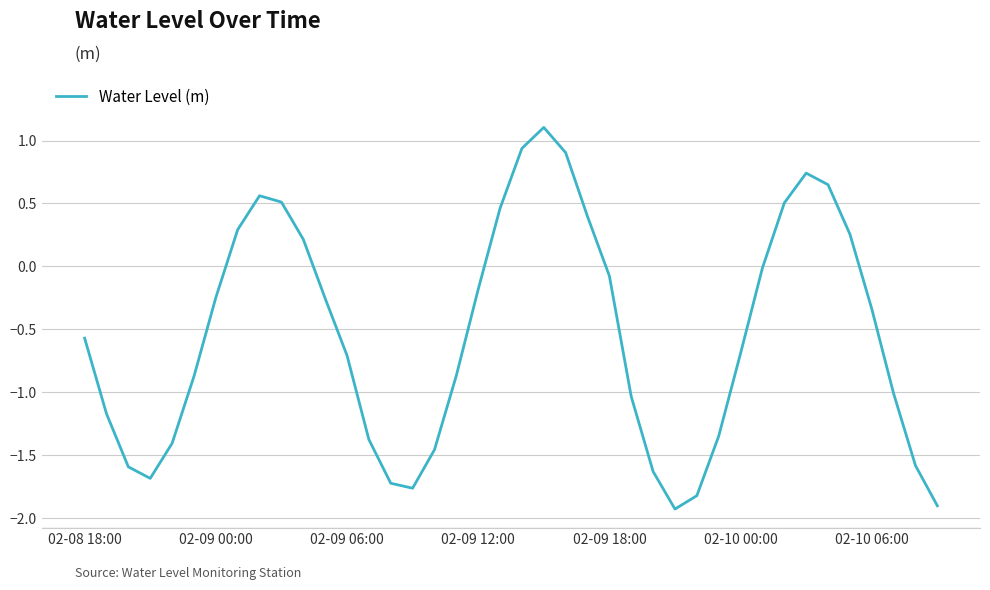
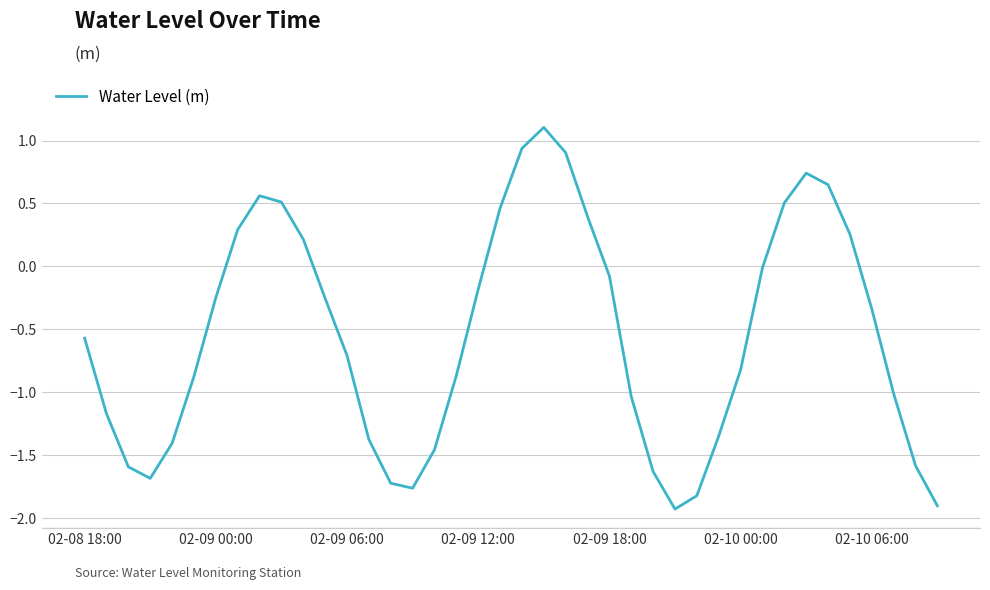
  {
    "02-08 18:00": -0.57,
    "02-09 00:00": -0.25,
    "02-09 06:00": -0.71,
    "02-09 12:00": -0.18,
    "02-09 18:00": -0.08,
-   "02-10 00:00": -0.69,
+   "02-10 00:00": -0.82,
    "02-10 06:00": -0.34
  }
